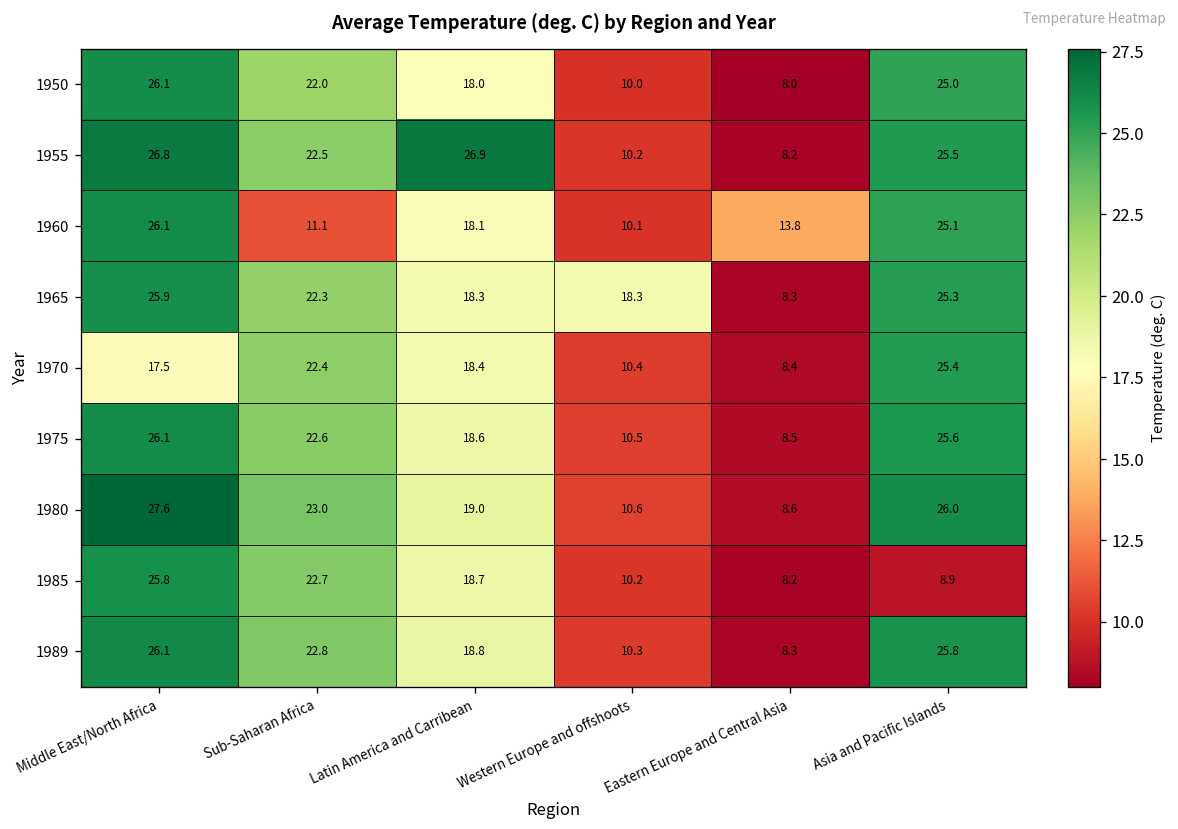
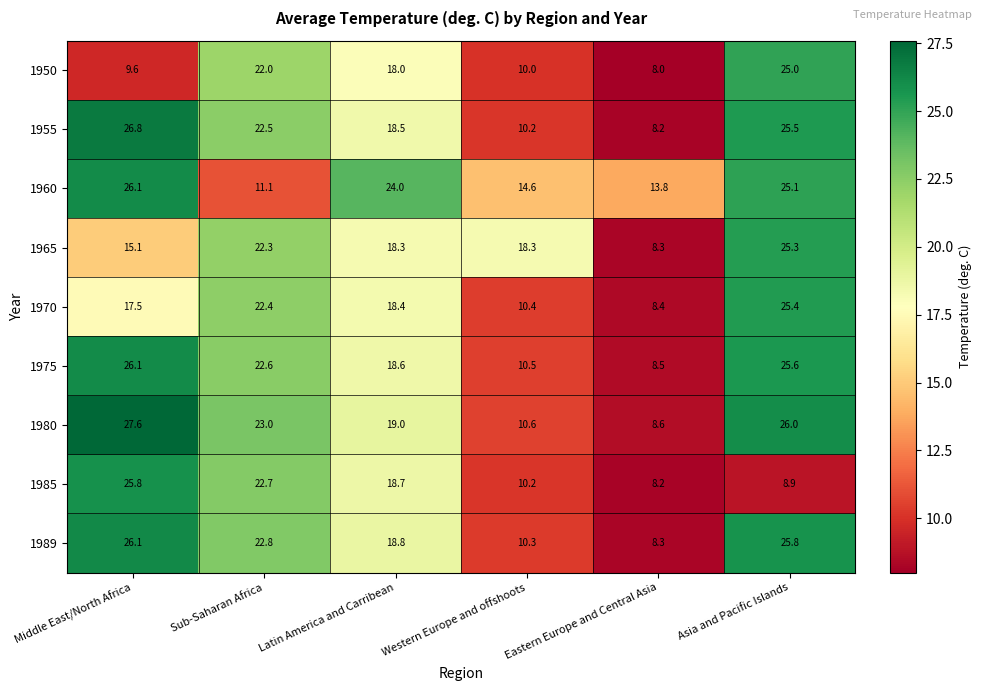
  {
    "1950": {
-     "Middle East/North Africa": 26.1,
+     "Middle East/North Africa": 9.6,
      "Sub-Saharan Africa": 22.0,
      "Latin America and Carribean": 18.0,
      "Western Europe and offshoots": 10.0,
      "Eastern Europe and Central Asia": 8.0,
      "Asia and Pacific Islands": 25.0
    },
    "1955": {
      "Middle East/North Africa": 26.8,
      "Sub-Saharan Africa": 22.5,
-     "Latin America and Carribean": 26.9,
+     "Latin America and Carribean": 18.5,
      "Western Europe and offshoots": 10.2,
      "Eastern Europe and Central Asia": 8.2,
      "Asia and Pacific Islands": 25.5
    },
    "1960": {
      "Middle East/North Africa": 26.1,
      "Sub-Saharan Africa": 11.1,
-     "Latin America and Carribean": 18.1,
-     "Western Europe and offshoots": 10.1,
+     "Latin America and Carribean": 24.0,
+     "Western Europe and offshoots": 14.6,
      "Eastern Europe and Central Asia": 13.8,
      "Asia and Pacific Islands": 25.1
    },
    "1965": {
-     "Middle East/North Africa": 25.9,
+     "Middle East/North Africa": 15.1,
      "Sub-Saharan Africa": 22.3,
      "Latin America and Carribean": 18.3,
      "Western Europe and offshoots": 18.3,
      "Eastern Europe and Central Asia": 8.3,
      "Asia and Pacific Islands": 25.3
    },
    "1970": {
      "Middle East/North Africa": 17.5,
      "Sub-Saharan Africa": 22.4,
      "Latin America and Carribean": 18.4,
      "Western Europe and offshoots": 10.4,
      "Eastern Europe and Central Asia": 8.4,
      "Asia and Pacific Islands": 25.4
    },
    "1975": {
      "Middle East/North Africa": 26.1,
      "Sub-Saharan Africa": 22.6,
      "Latin America and Carribean": 18.6,
      "Western Europe and offshoots": 10.5,
      "Eastern Europe and Central Asia": 8.5,
      "Asia and Pacific Islands": 25.6
    },
    "1980": {
      "Middle East/North Africa": 27.6,
      "Sub-Saharan Africa": 23.0,
      "Latin America and Carribean": 19.0,
      "Western Europe and offshoots": 10.6,
      "Eastern Europe and Central Asia": 8.6,
      "Asia and Pacific Islands": 26.0
    },
    "1985": {
      "Middle East/North Africa": 25.8,
      "Sub-Saharan Africa": 22.7,
      "Latin America and Carribean": 18.7,
      "Western Europe and offshoots": 10.2,
      "Eastern Europe and Central Asia": 8.2,
      "Asia and Pacific Islands": 8.9
    },
    "1989": {
      "Middle East/North Africa": 26.1,
      "Sub-Saharan Africa": 22.8,
      "Latin America and Carribean": 18.8,
      "Western Europe and offshoots": 10.3,
      "Eastern Europe and Central Asia": 8.3,
      "Asia and Pacific Islands": 25.8
    }
  }
